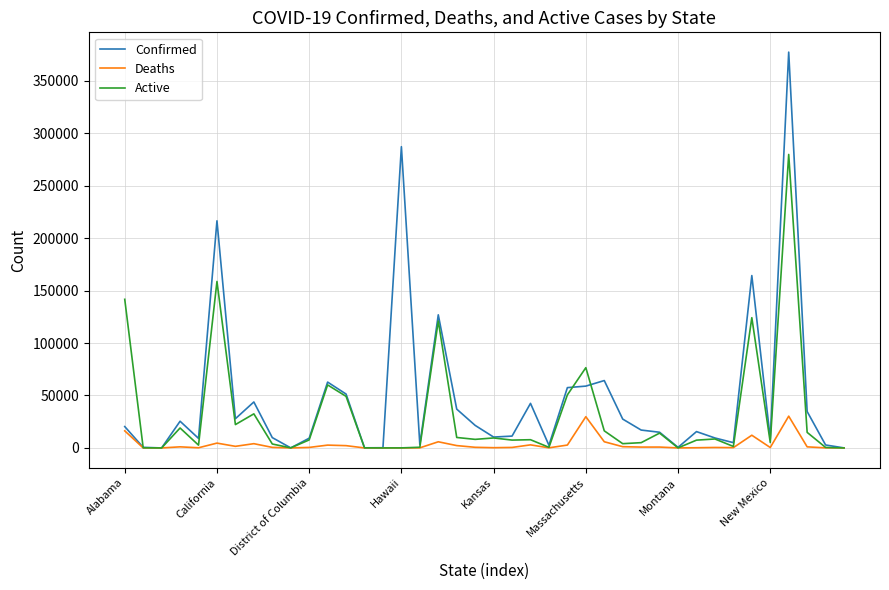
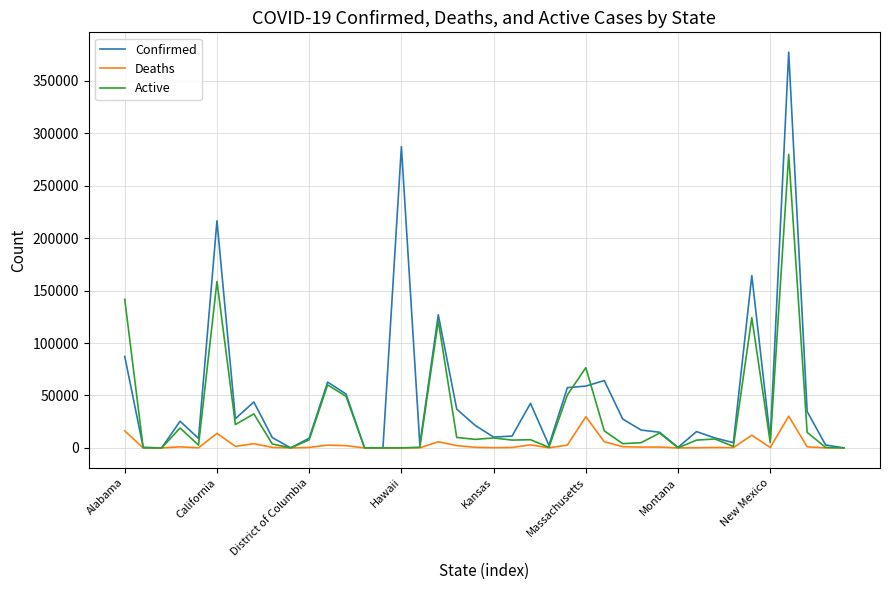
  {
    "Confirmed": {
-     "Alabama": 20000,
+     "Alabama": 87000,
      "California": 217000,
      "Hawaii": 287000,
      "Massachusetts": 59000,
      "New Mexico": 9000
    },
    "Deaths": {
      "Alabama": 16000,
-     "California": 5000,
+     "California": 14000,
      "District of Columbia": 0,
      "Kansas": 0,
      "Massachusetts": 30000,
      "New Mexico": 0
    },
    "Active": {
      "Alabama": 142000,
      "California": 159000,
      "Massachusetts": 77000,
      "New Mexico": 5000
    }
  }
